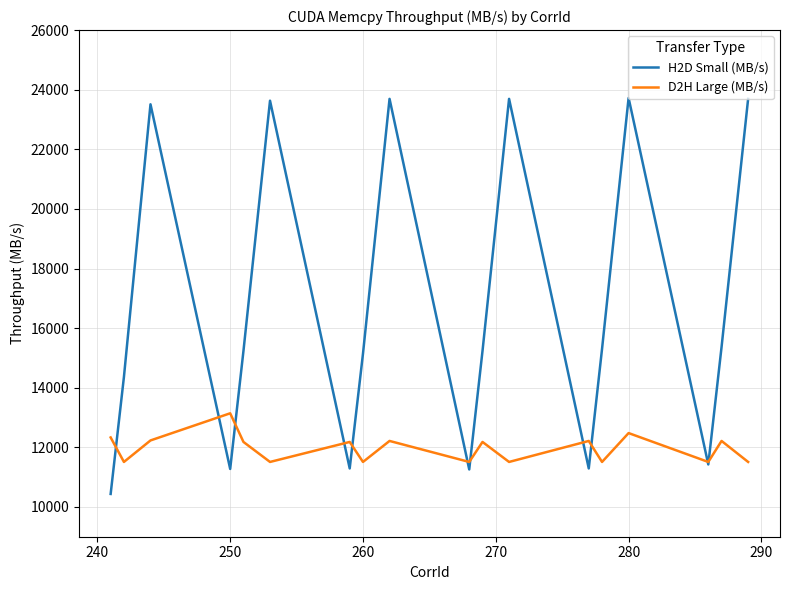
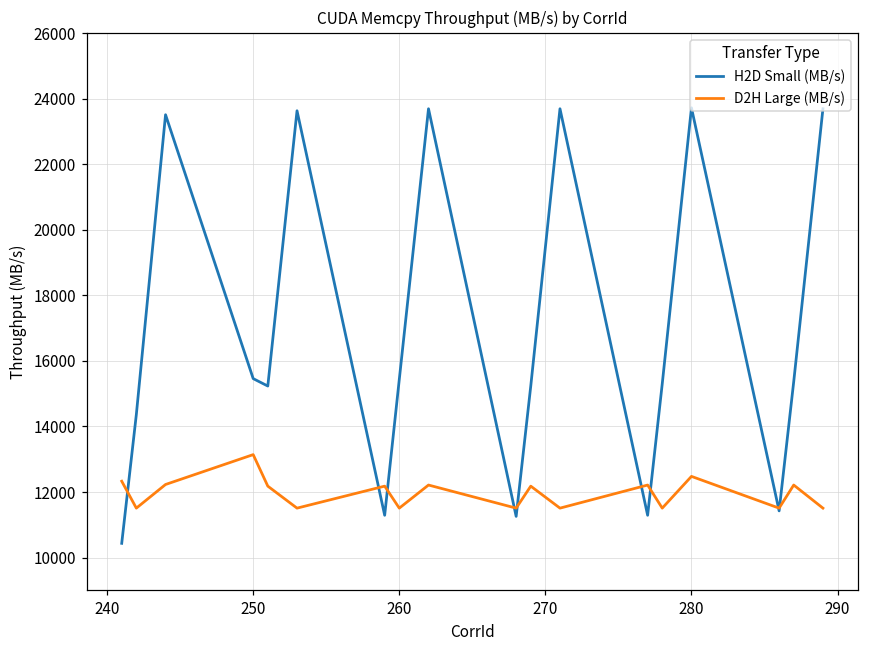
  {
    "H2D Small (MB/s)": {
-     "250": 11300,
-     "260": 15100
+     "250": 15500,
+     "260": 15400
    },
    "D2H Large (MB/s)": {
      "250": 13100,
      "260": 11500,
      "280": 12500
    }
  }
